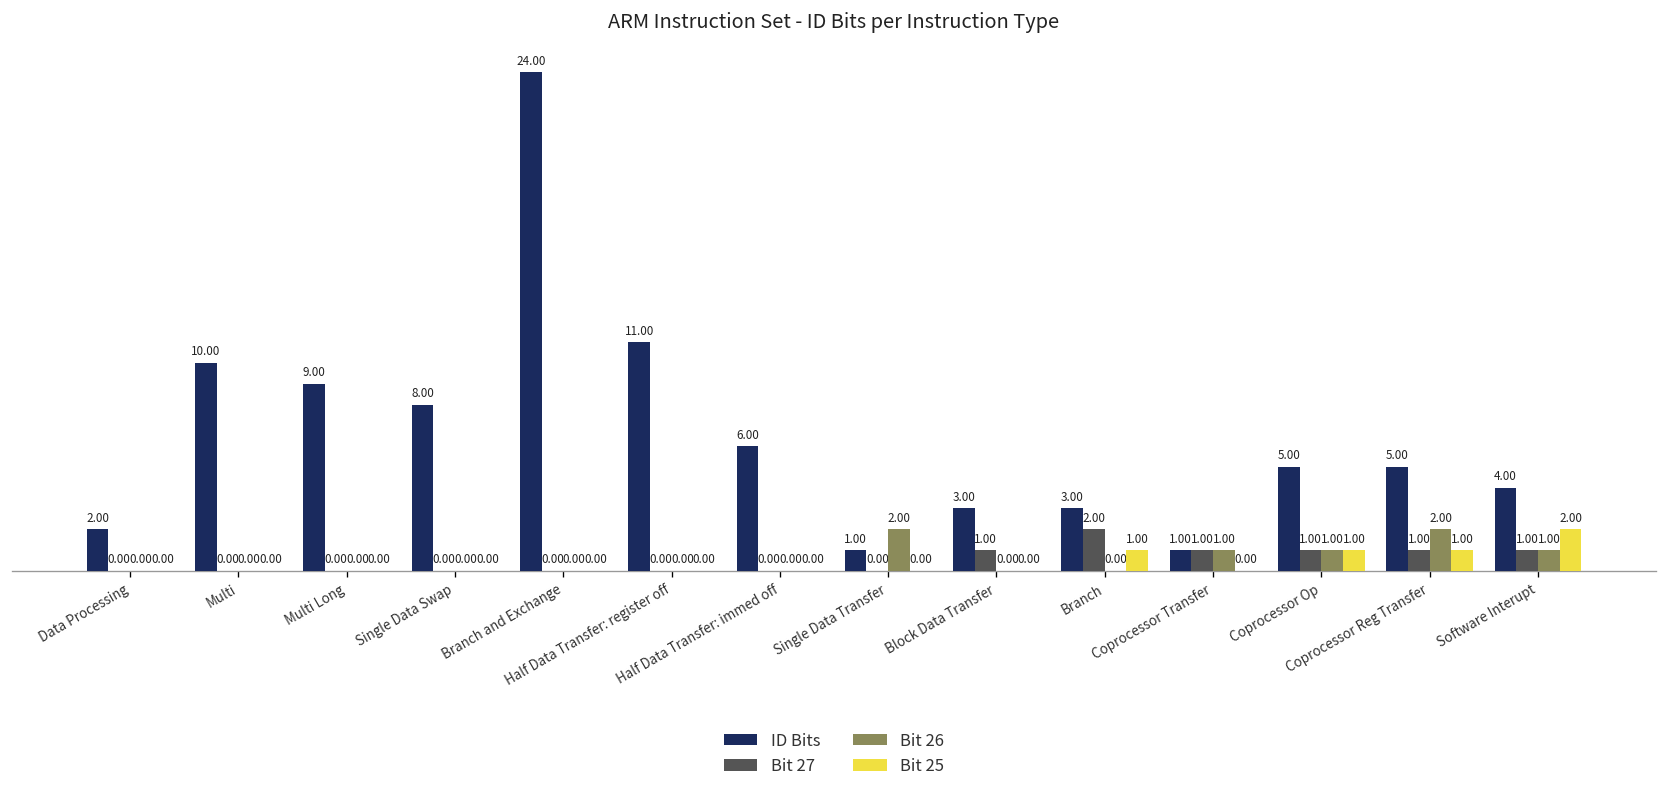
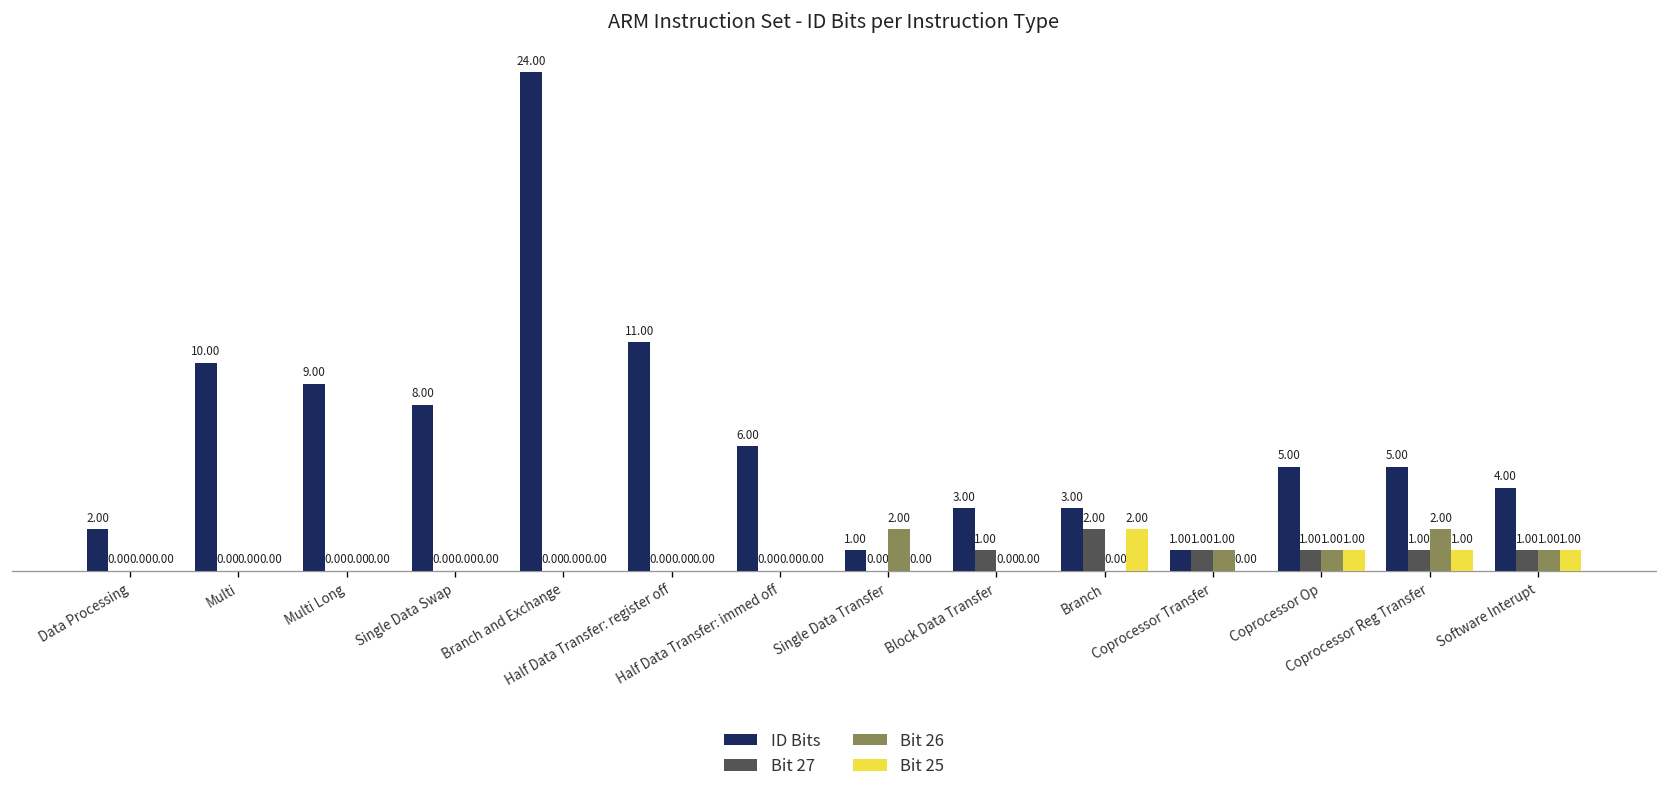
  {
    "ID Bits": {
      "Data Processing": 2.00,
      "Multi": 10.00,
      "Multi Long": 9.00,
      "Single Data Swap": 8.00,
      "Branch and Exchange": 24.00,
      "Half Data Transfer: register off": 11.00,
      "Half Data Transfer: immed off": 6.00,
      "Single Data Transfer": 1.00,
      "Block Data Transfer": 3.00,
      "Branch": 3.00,
      "Coprocessor Transfer": 1.00,
      "Coprocessor Op": 5.00,
      "Coprocessor Reg Transfer": 5.00,
      "Software Interupt": 4.00
    },
    "Bit 27": {
      "Data Processing": 0.00,
      "Multi": 0.00,
      "Multi Long": 0.00,
      "Single Data Swap": 0.00,
      "Branch and Exchange": 0.00,
      "Half Data Transfer: register off": 0.00,
      "Half Data Transfer: immed off": 0.00,
      "Single Data Transfer": 0.00,
      "Block Data Transfer": 1.00,
      "Branch": 2.00,
      "Coprocessor Transfer": 1.00,
      "Coprocessor Op": 1.00,
      "Coprocessor Reg Transfer": 1.00,
      "Software Interupt": 1.00
    },
    "Bit 26": {
      "Data Processing": 0.00,
      "Multi": 0.00,
      "Multi Long": 0.00,
      "Single Data Swap": 0.00,
      "Branch and Exchange": 0.00,
      "Half Data Transfer: register off": 0.00,
      "Half Data Transfer: immed off": 0.00,
      "Single Data Transfer": 2.00,
      "Block Data Transfer": 0.00,
      "Branch": 0.00,
      "Coprocessor Transfer": 1.00,
      "Coprocessor Op": 1.00,
      "Coprocessor Reg Transfer": 2.00,
      "Software Interupt": 1.00
    },
    "Bit 25": {
      "Data Processing": 0.00,
      "Multi": 0.00,
      "Multi Long": 0.00,
      "Single Data Swap": 0.00,
      "Branch and Exchange": 0.00,
      "Half Data Transfer: register off": 0.00,
      "Half Data Transfer: immed off": 0.00,
      "Single Data Transfer": 0.00,
      "Block Data Transfer": 0.00,
-     "Branch": 1.00,
+     "Branch": 2.00,
      "Coprocessor Transfer": 0.00,
      "Coprocessor Op": 1.00,
      "Coprocessor Reg Transfer": 1.00,
-     "Software Interupt": 2.00
+     "Software Interupt": 1.00
    }
  }
